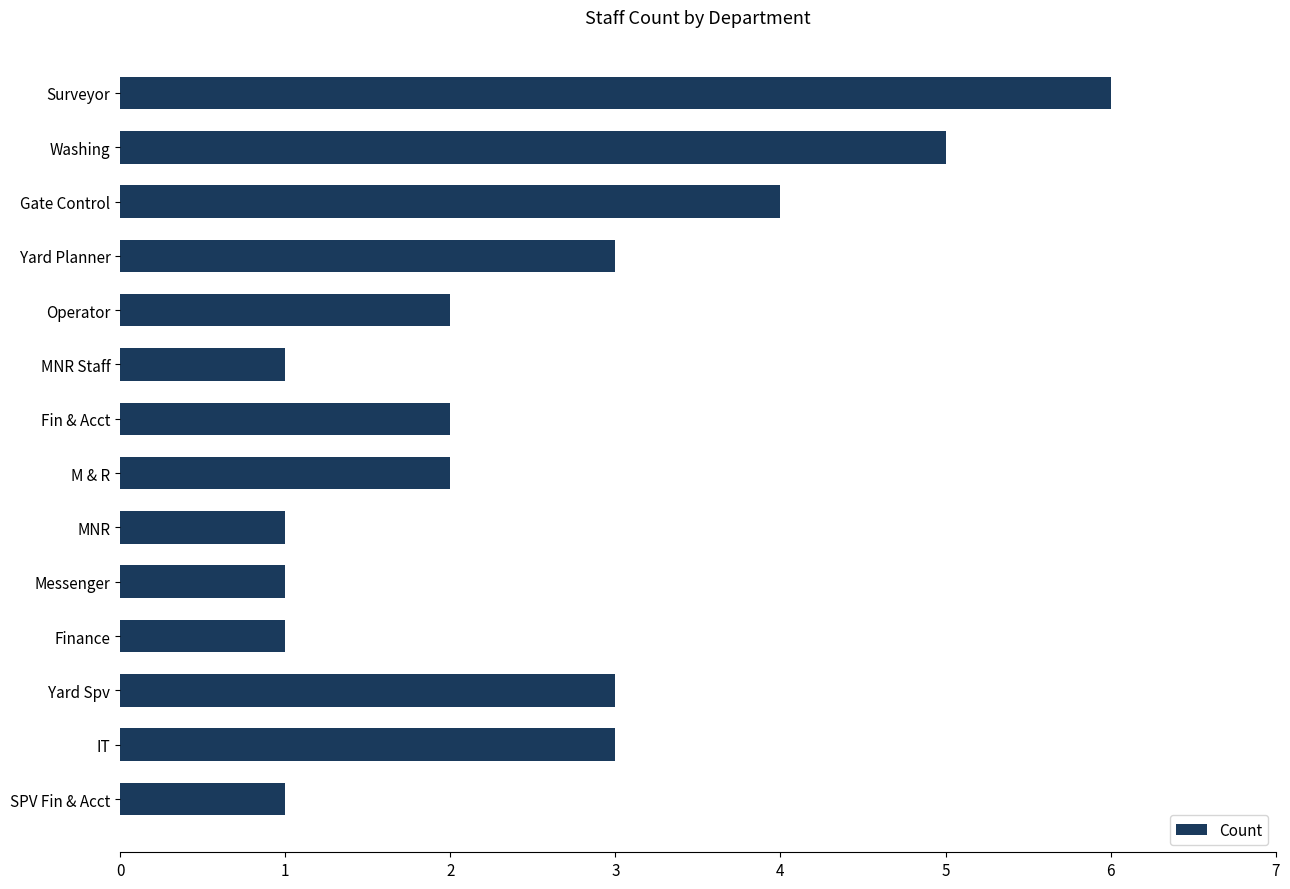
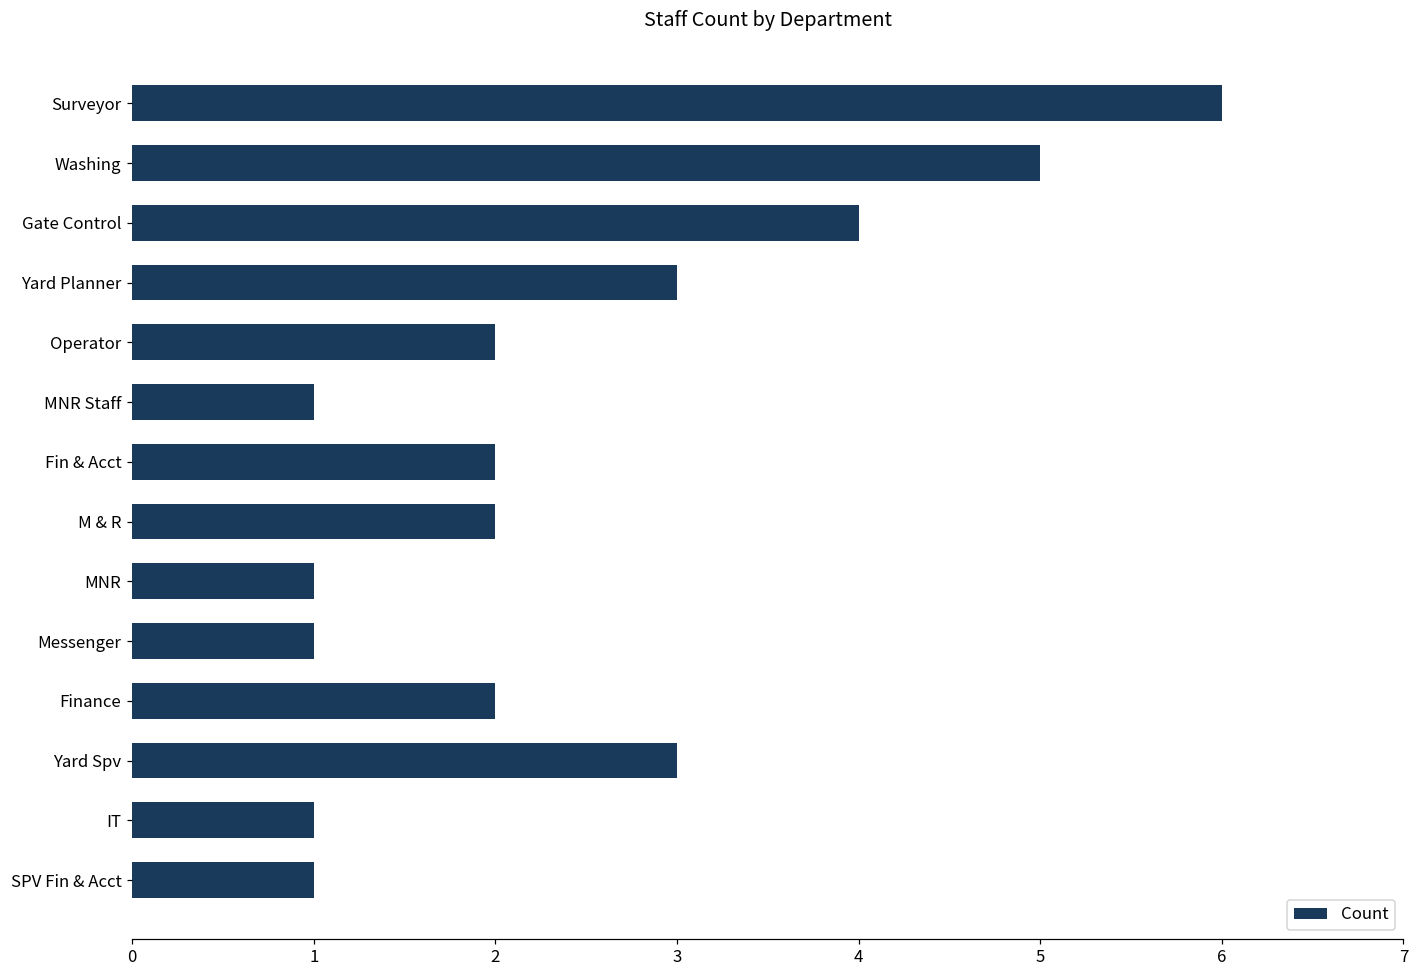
  {
    "Surveyor": 6,
    "Washing": 5,
    "Gate Control": 4,
    "Yard Planner": 3,
    "Operator": 2,
    "MNR Staff": 1,
    "Fin & Acct": 2,
    "M & R": 2,
    "MNR": 1,
    "Messenger": 1,
-   "Finance": 1,
+   "Finance": 2,
    "Yard Spv": 3,
-   "IT": 3,
+   "IT": 1,
    "SPV Fin & Acct": 1
  }
